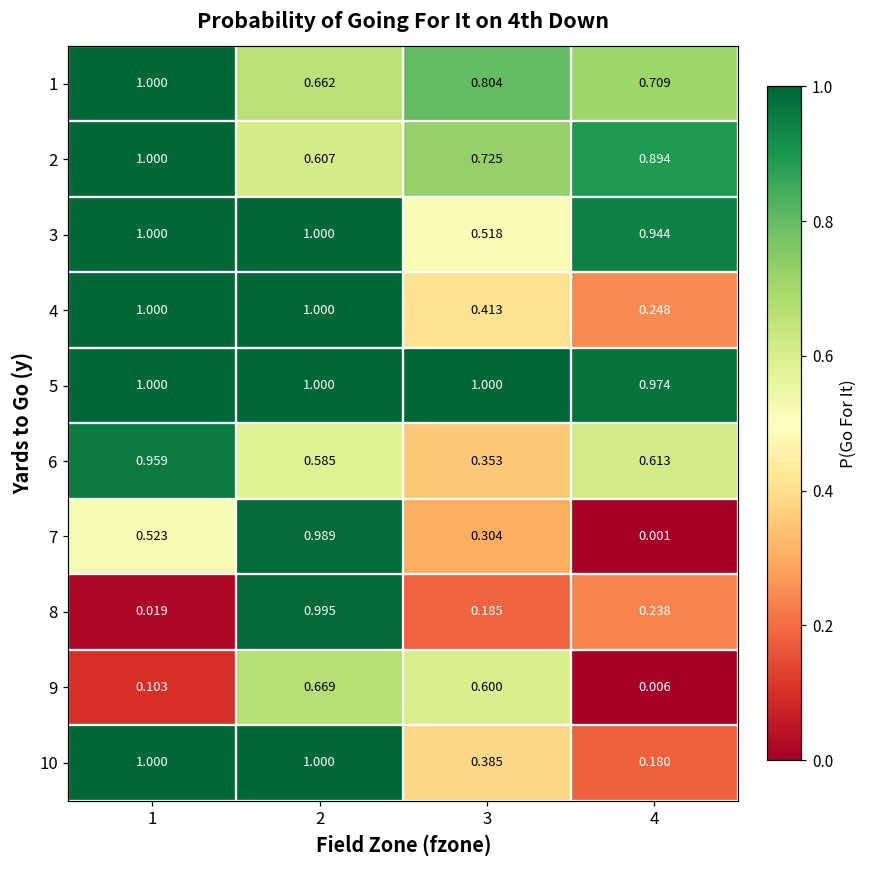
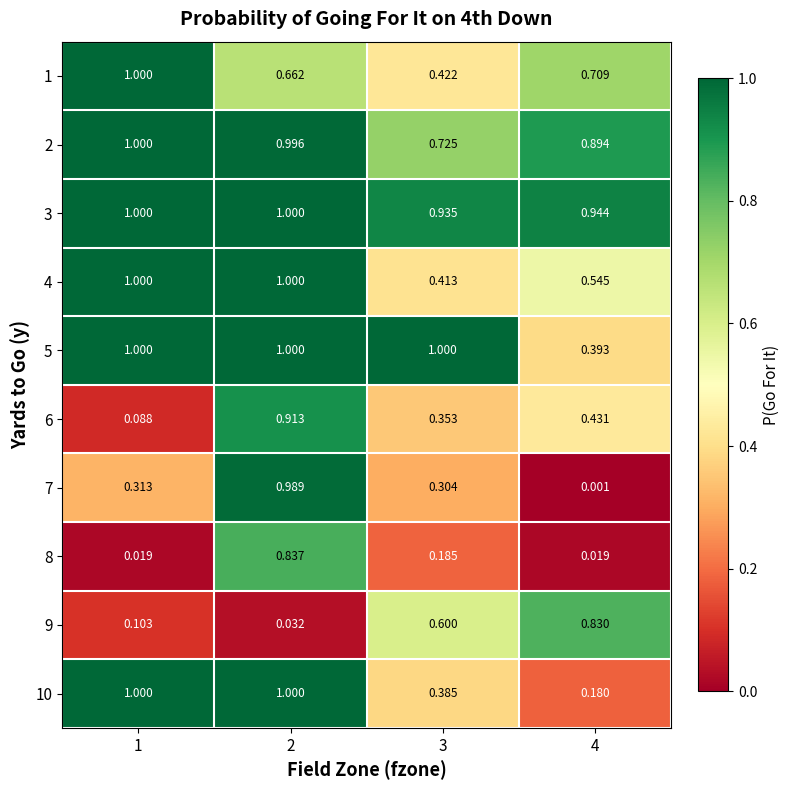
  {
    "1": {
      "1": 1.000,
      "2": 0.662,
-     "3": 0.804,
+     "3": 0.422,
      "4": 0.709
    },
    "2": {
      "1": 1.000,
-     "2": 0.607,
+     "2": 0.996,
      "3": 0.725,
      "4": 0.894
    },
    "3": {
      "1": 1.000,
      "2": 1.000,
-     "3": 0.518,
+     "3": 0.935,
      "4": 0.944
    },
    "4": {
      "1": 1.000,
      "2": 1.000,
      "3": 0.413,
-     "4": 0.248
+     "4": 0.545
    },
    "5": {
      "1": 1.000,
      "2": 1.000,
      "3": 1.000,
-     "4": 0.974
+     "4": 0.393
    },
    "6": {
-     "1": 0.959,
-     "2": 0.585,
+     "1": 0.088,
+     "2": 0.913,
      "3": 0.353,
-     "4": 0.613
+     "4": 0.431
    },
    "7": {
-     "1": 0.523,
+     "1": 0.313,
      "2": 0.989,
      "3": 0.304,
      "4": 0.001
    },
    "8": {
      "1": 0.019,
-     "2": 0.995,
+     "2": 0.837,
      "3": 0.185,
-     "4": 0.238
+     "4": 0.019
    },
    "9": {
      "1": 0.103,
-     "2": 0.669,
+     "2": 0.032,
      "3": 0.600,
-     "4": 0.006
+     "4": 0.830
    },
    "10": {
      "1": 1.000,
      "2": 1.000,
      "3": 0.385,
      "4": 0.180
    }
  }
